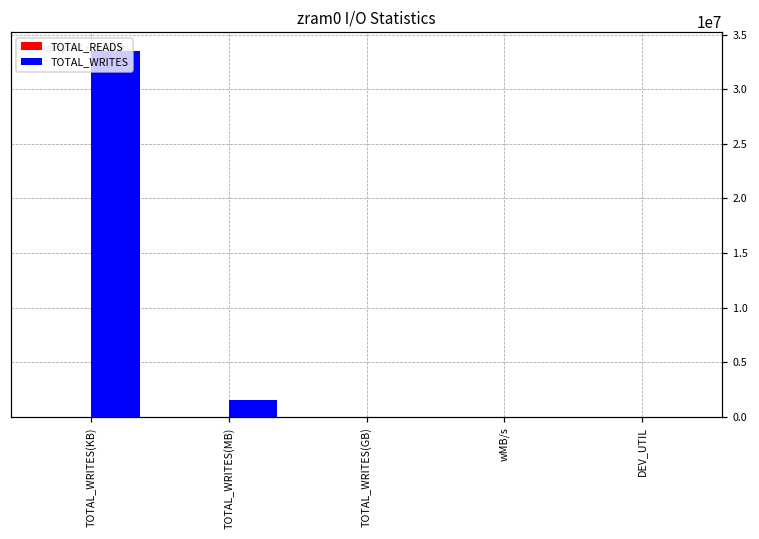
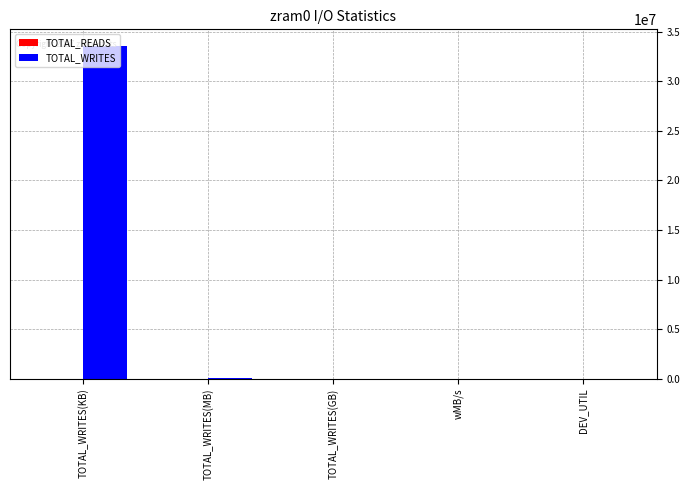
  {
    "TOTAL_READS": {
      "TOTAL_WRITES(KB)": 0,
      "TOTAL_WRITES(MB)": 0,
      "TOTAL_WRITES(GB)": 0,
      "wMB/s": 0
    },
    "TOTAL_WRITES": {
-     "TOTAL_WRITES(MB)": 2000000
+     "TOTAL_WRITES(MB)": 0
    }
  }
